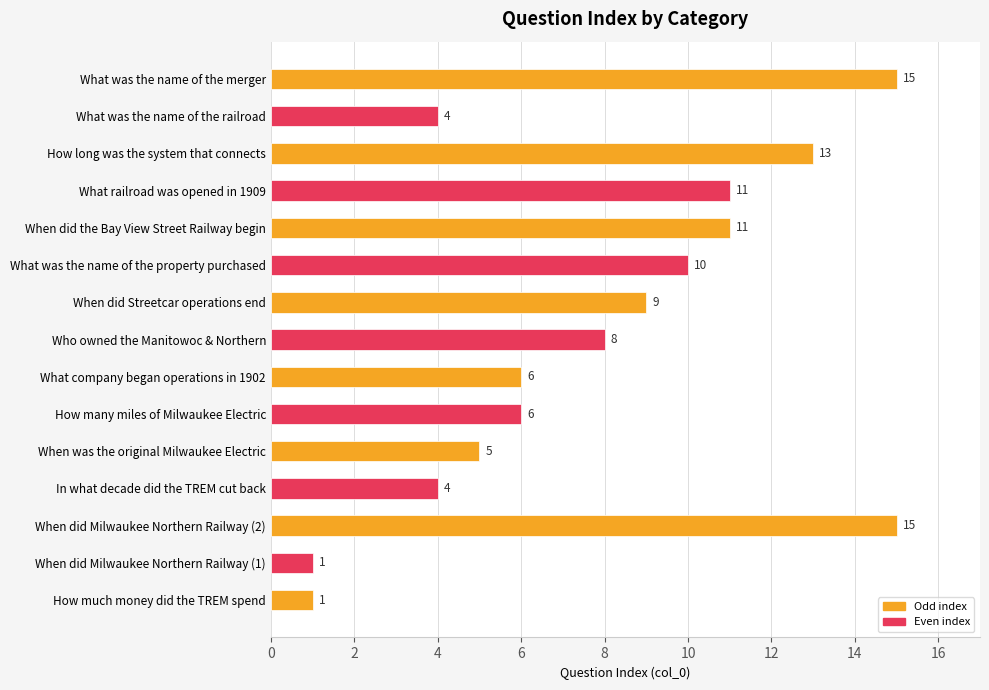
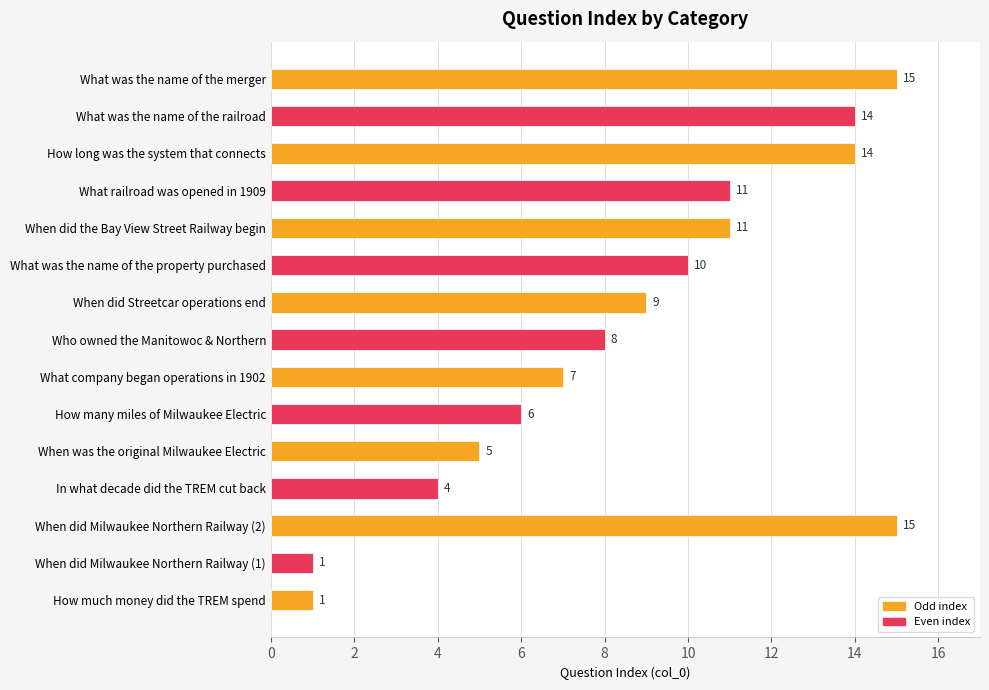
  {
    "What was the name of the merger": 15,
-   "What was the name of the railroad": 4,
-   "How long was the system that connects": 13,
+   "What was the name of the railroad": 14,
+   "How long was the system that connects": 14,
    "What railroad was opened in 1909": 11,
    "When did the Bay View Street Railway begin": 11,
    "What was the name of the property purchased": 10,
    "When did Streetcar operations end": 9,
    "Who owned the Manitowoc & Northern": 8,
-   "What company began operations in 1902": 6,
+   "What company began operations in 1902": 7,
    "How many miles of Milwaukee Electric": 6,
    "When was the original Milwaukee Electric": 5,
    "In what decade did the TREM cut back": 4,
    "When did Milwaukee Northern Railway (2)": 15,
    "When did Milwaukee Northern Railway (1)": 1,
    "How much money did the TREM spend": 1
  }
